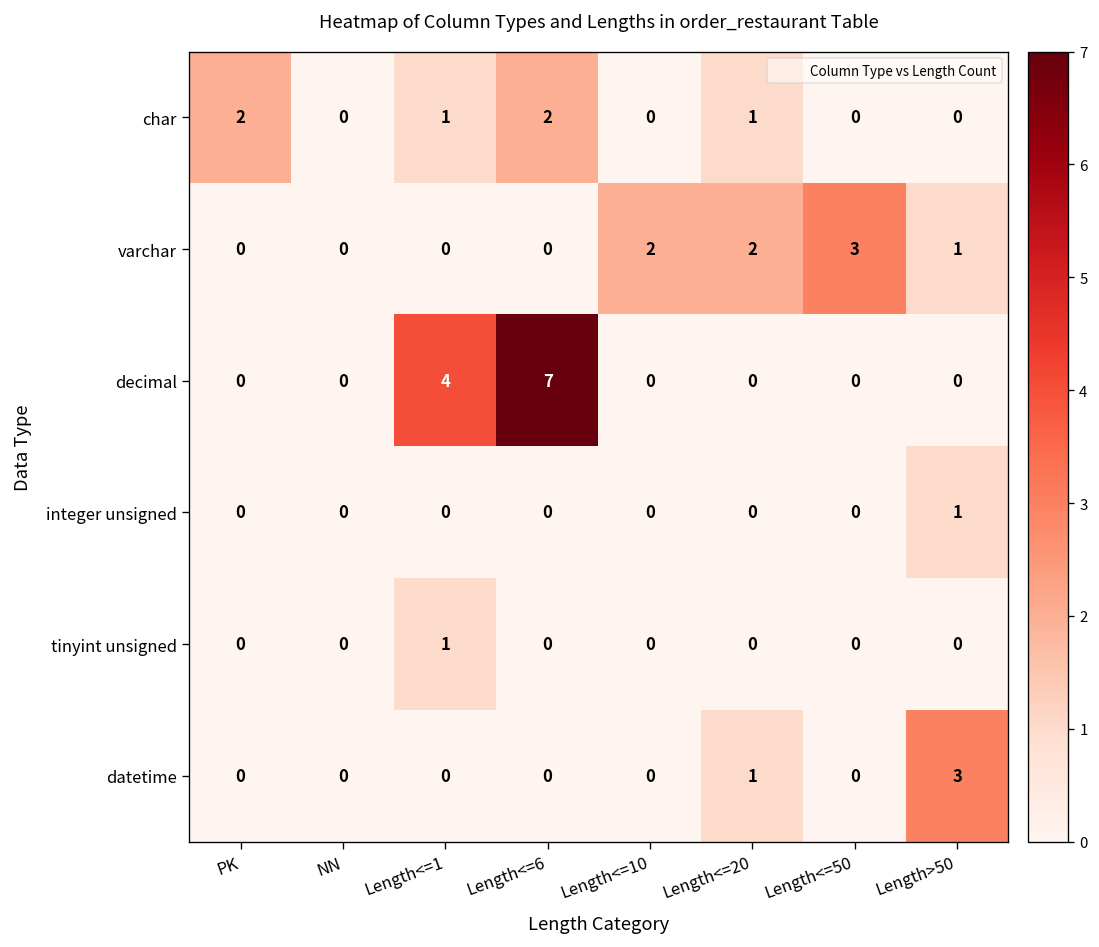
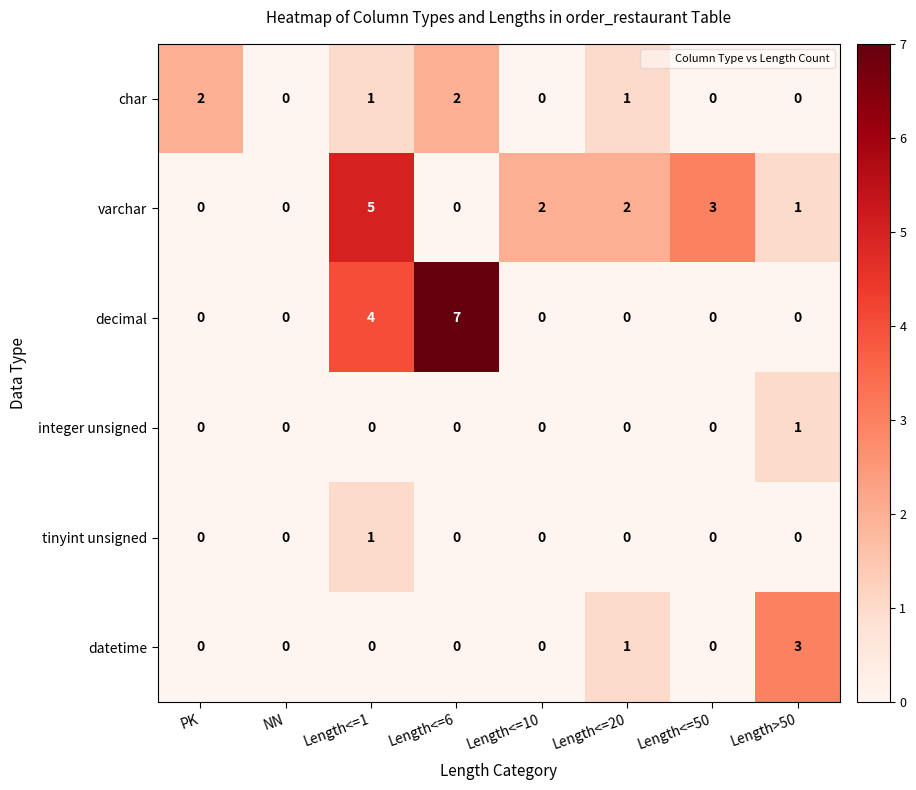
  {
    "char": {
      "PK": 2,
      "NN": 0,
      "Length<=1": 1,
      "Length<=6": 2,
      "Length<=10": 0,
      "Length<=20": 1,
      "Length<=50": 0,
      "Length>50": 0
    },
    "varchar": {
      "PK": 0,
      "NN": 0,
-     "Length<=1": 0,
+     "Length<=1": 5,
      "Length<=6": 0,
      "Length<=10": 2,
      "Length<=20": 2,
      "Length<=50": 3,
      "Length>50": 1
    },
    "decimal": {
      "PK": 0,
      "NN": 0,
      "Length<=1": 4,
      "Length<=6": 7,
      "Length<=10": 0,
      "Length<=20": 0,
      "Length<=50": 0,
      "Length>50": 0
    },
    "integer unsigned": {
      "PK": 0,
      "NN": 0,
      "Length<=1": 0,
      "Length<=6": 0,
      "Length<=10": 0,
      "Length<=20": 0,
      "Length<=50": 0,
      "Length>50": 1
    },
    "tinyint unsigned": {
      "PK": 0,
      "NN": 0,
      "Length<=1": 1,
      "Length<=6": 0,
      "Length<=10": 0,
      "Length<=20": 0,
      "Length<=50": 0,
      "Length>50": 0
    },
    "datetime": {
      "PK": 0,
      "NN": 0,
      "Length<=1": 0,
      "Length<=6": 0,
      "Length<=10": 0,
      "Length<=20": 1,
      "Length<=50": 0,
      "Length>50": 3
    }
  }
